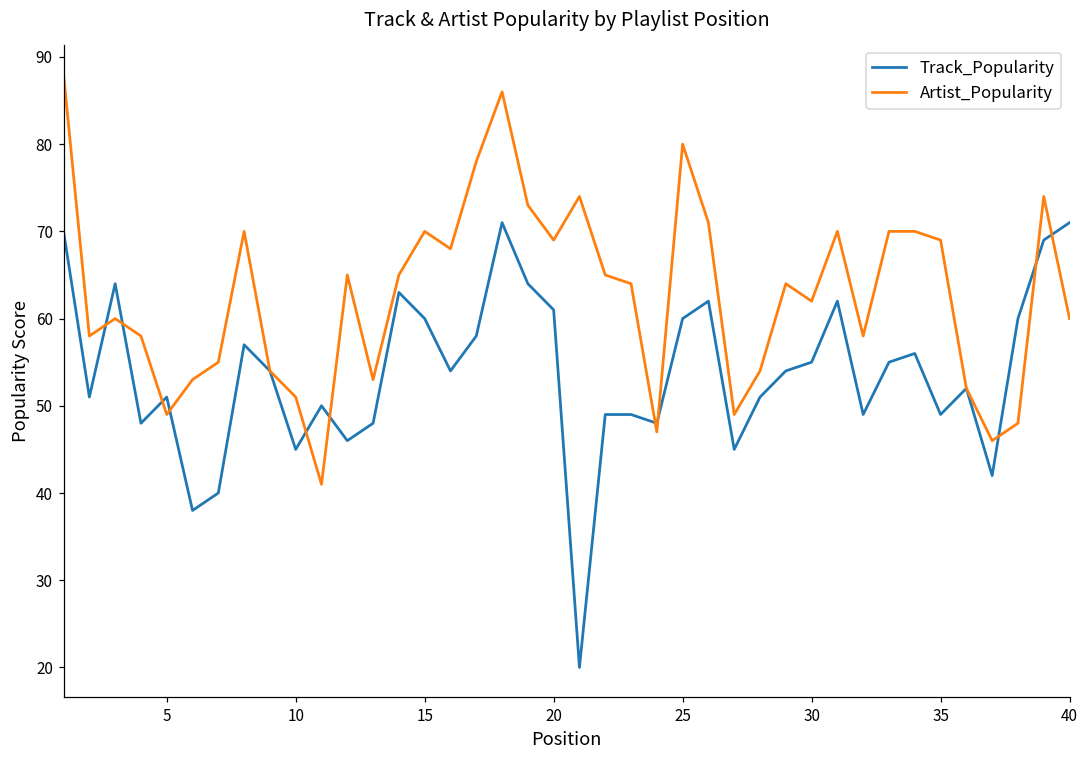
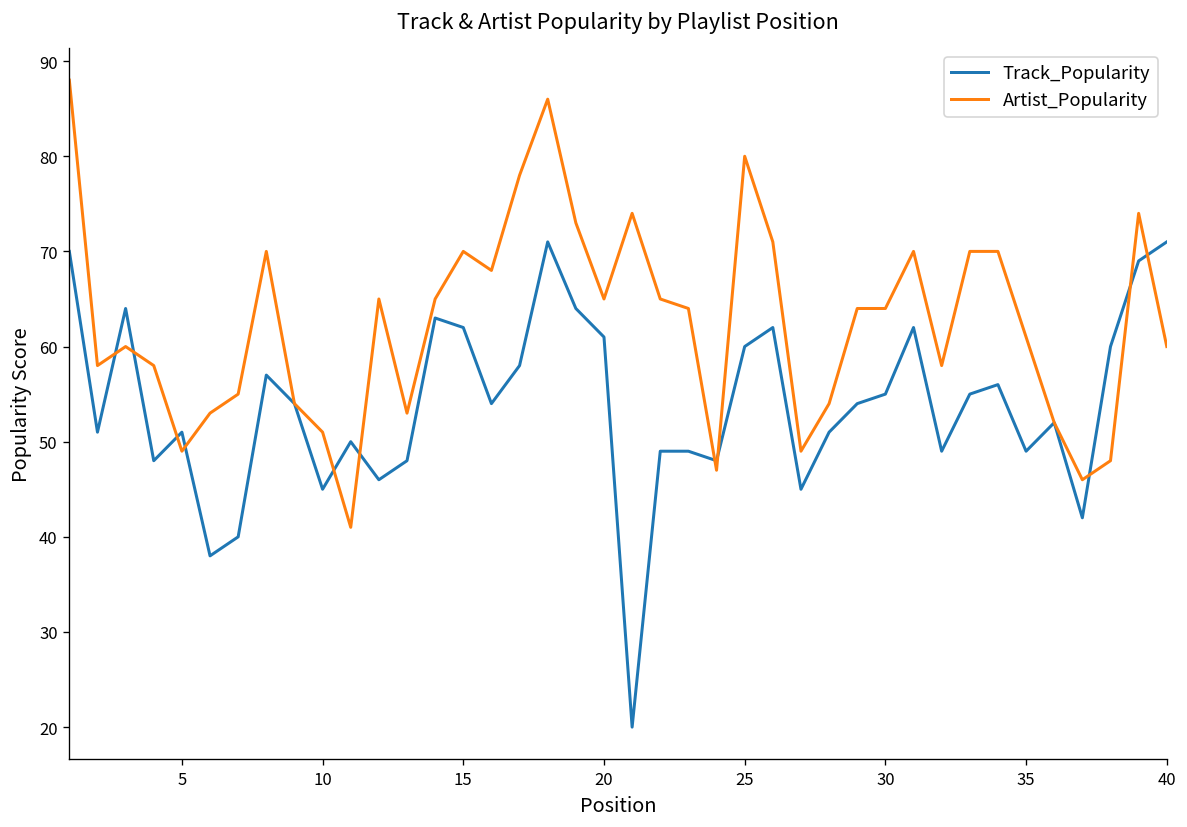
  {
    "Track_Popularity": {
      "5": 51,
      "10": 45,
-     "15": 60,
+     "15": 62,
      "20": 61,
      "25": 60,
      "30": 55,
      "35": 49,
      "40": 71
    },
    "Artist_Popularity": {
      "5": 49,
      "10": 51,
      "15": 70,
-     "20": 69,
+     "20": 65,
      "25": 80,
-     "30": 62,
-     "35": 69,
+     "30": 64,
+     "35": 61,
      "40": 60
    }
  }
